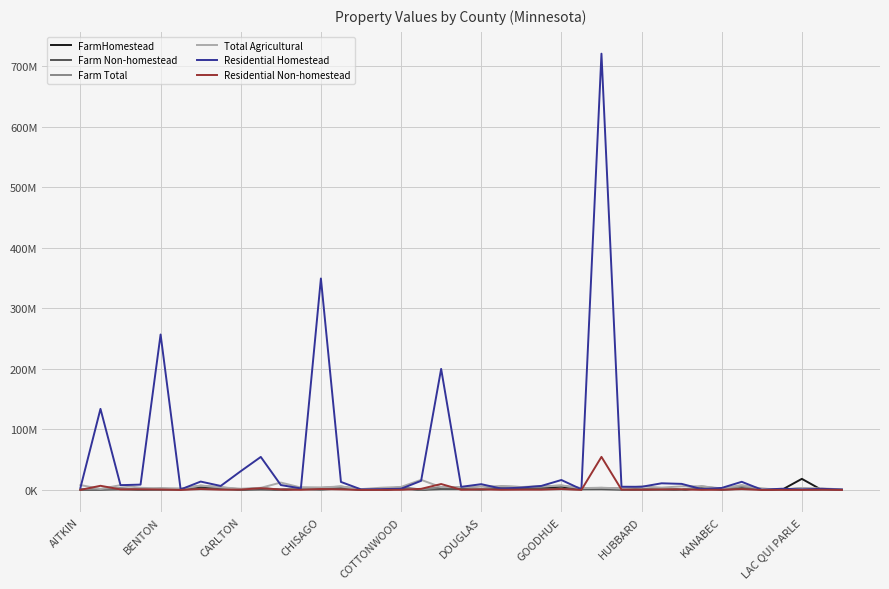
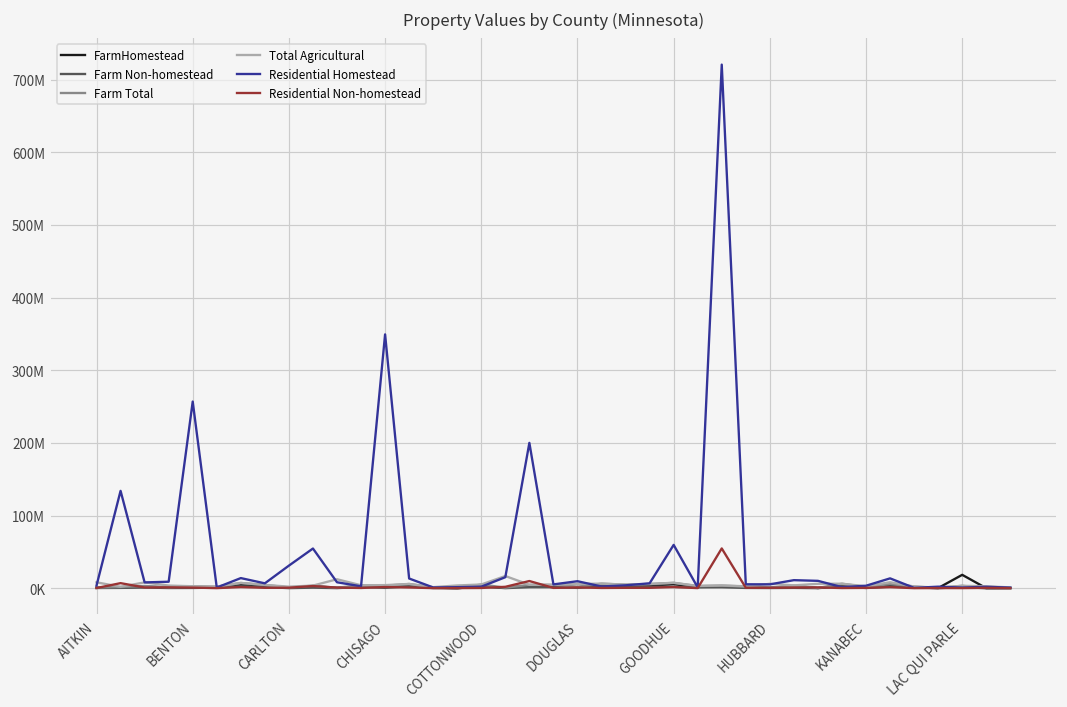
  {
    "FarmHomestead": {
      "LAC QUI PARLE": 20000000
    },
    "Residential Homestead": {
      "BENTON": 260000000,
      "CARLTON": 30000000,
      "CHISAGO": 350000000,
-     "GOODHUE": 20000000
+     "GOODHUE": 60000000
    }
  }
